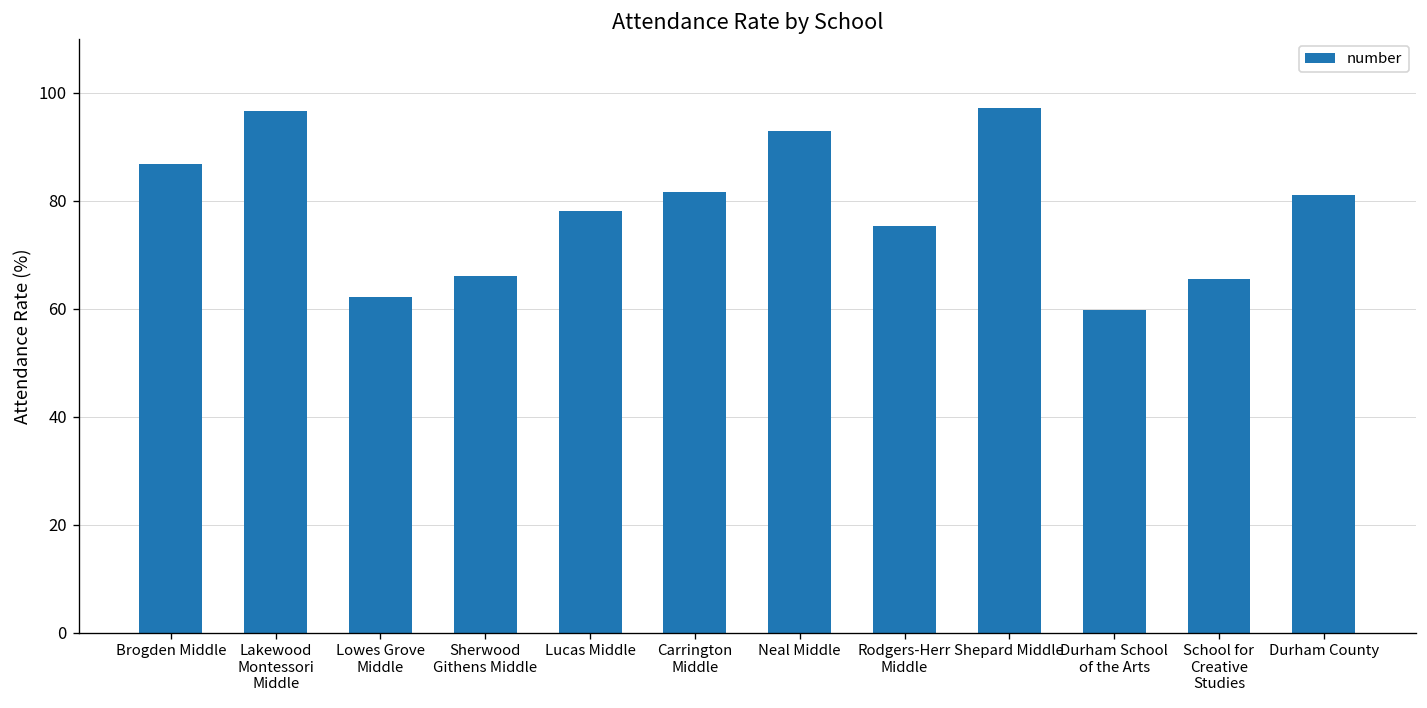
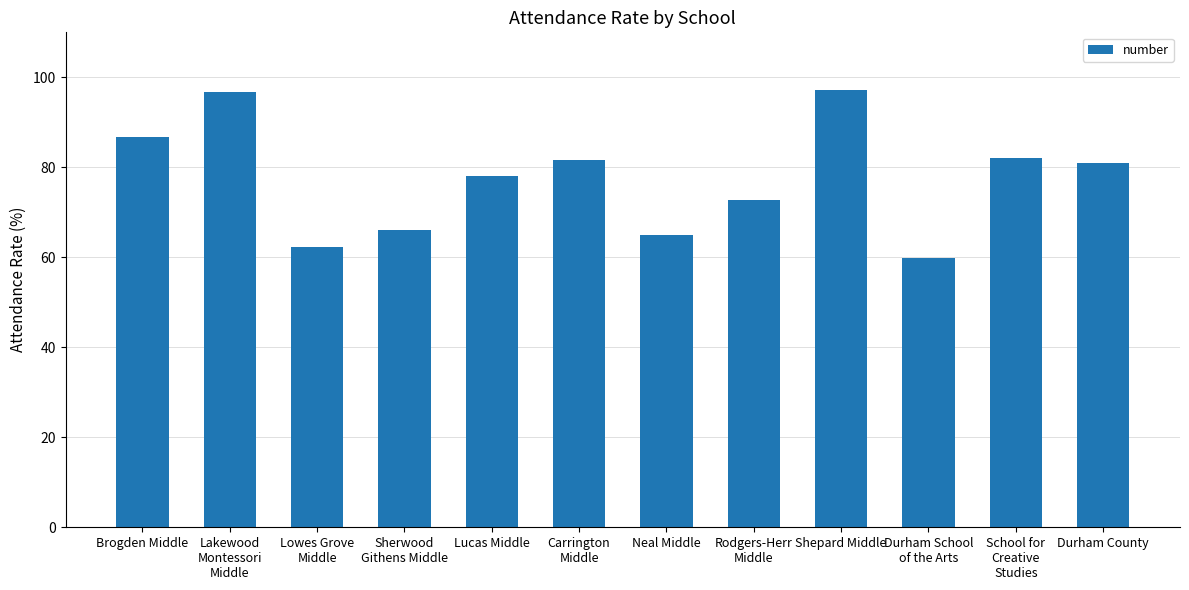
  {
    "Brogden Middle": 87,
    "Lakewood Montessori Middle": 97,
    "Lowes Grove Middle": 62,
    "Sherwood Githens Middle": 66,
    "Lucas Middle": 78,
    "Carrington Middle": 82,
-   "Neal Middle": 93,
-   "Rodgers-Herr Middle": 75,
+   "Neal Middle": 65,
+   "Rodgers-Herr Middle": 73,
    "Shepard Middle": 97,
    "Durham School of the Arts": 60,
-   "School for Creative Studies": 66,
+   "School for Creative Studies": 82,
    "Durham County": 81
  }
